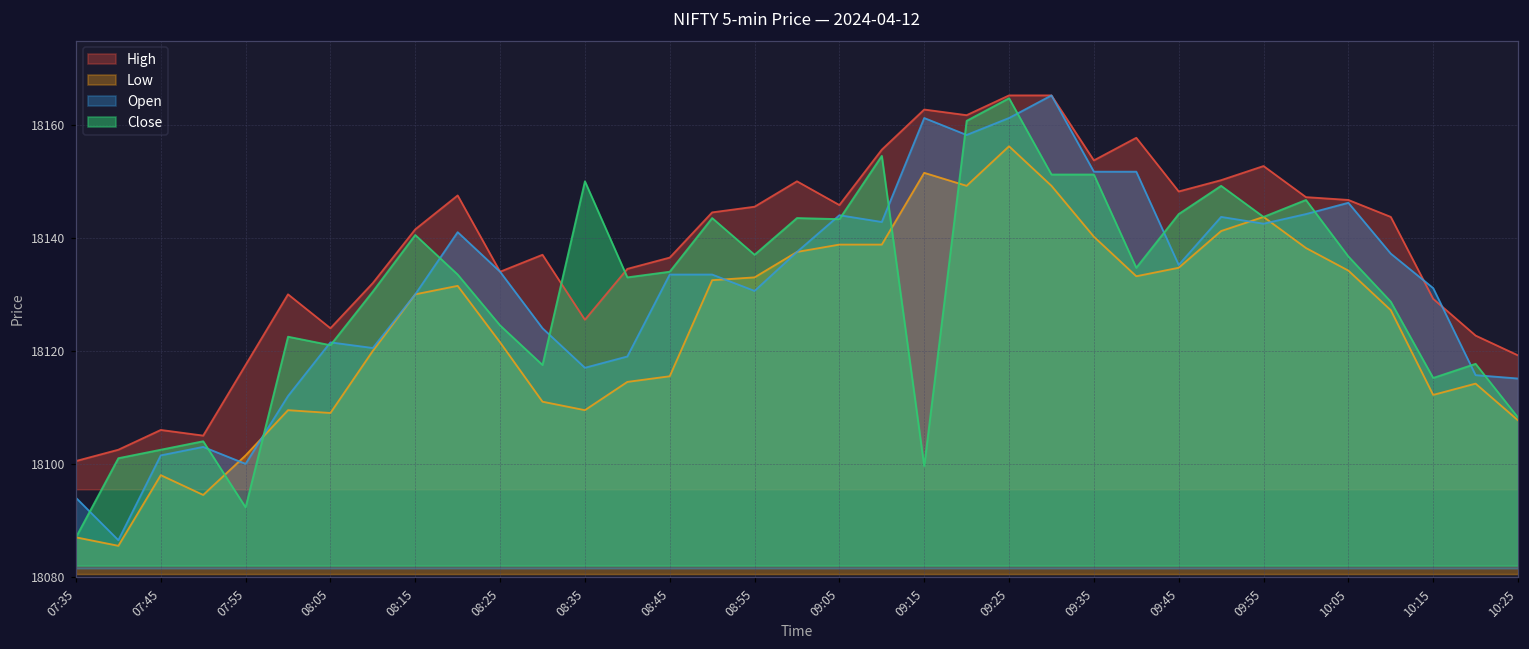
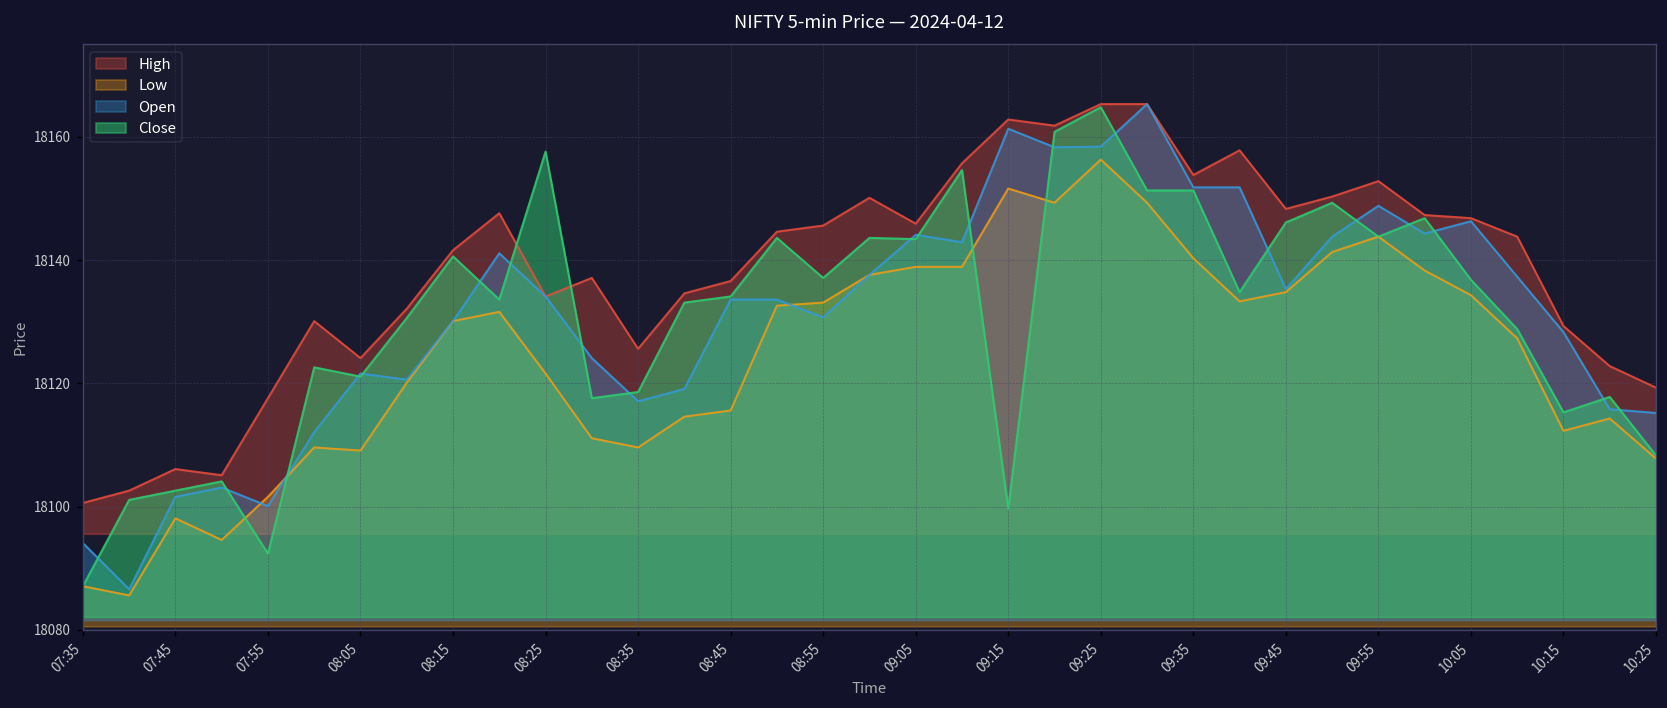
  {
    "Open": {
      "07:35": 18094,
      "07:45": 18102,
      "07:55": 18100,
      "08:05": 18122,
      "08:35": 18117,
      "08:45": 18134,
      "08:55": 18131,
      "09:05": 18144,
      "09:15": 18161,
-     "09:25": 18161,
+     "09:25": 18158,
      "09:45": 18135,
-     "09:55": 18143,
-     "10:15": 18131,
+     "09:55": 18149,
+     "10:15": 18128,
      "10:25": 18115
    },
    "Close": {
      "07:45": 18103,
      "07:55": 18092,
      "08:05": 18121,
      "08:15": 18141,
-     "08:25": 18125,
-     "08:35": 18150,
+     "08:25": 18158,
+     "08:35": 18119,
      "08:45": 18134,
      "08:55": 18137,
      "09:05": 18143,
      "09:15": 18100,
      "09:25": 18165,
-     "09:45": 18144,
+     "09:45": 18146,
      "10:05": 18137,
      "10:15": 18115
    }
  }
